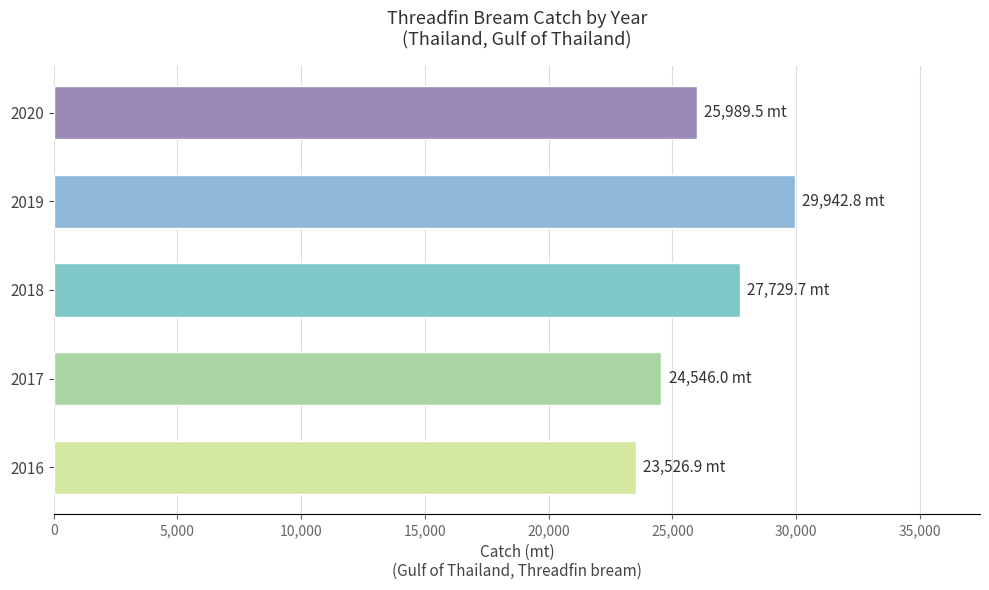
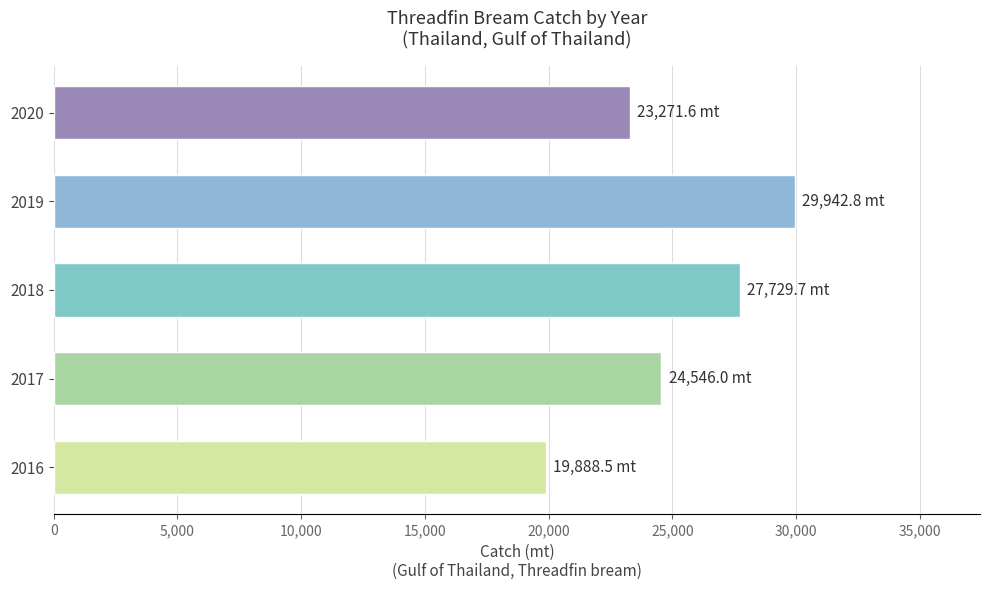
  {
-   "2020": "25,989.5",
+   "2020": "23,271.6",
    "2019": "29,942.8",
    "2018": "27,729.7",
    "2017": "24,546.0",
-   "2016": "23,526.9"
+   "2016": "19,888.5"
  }
